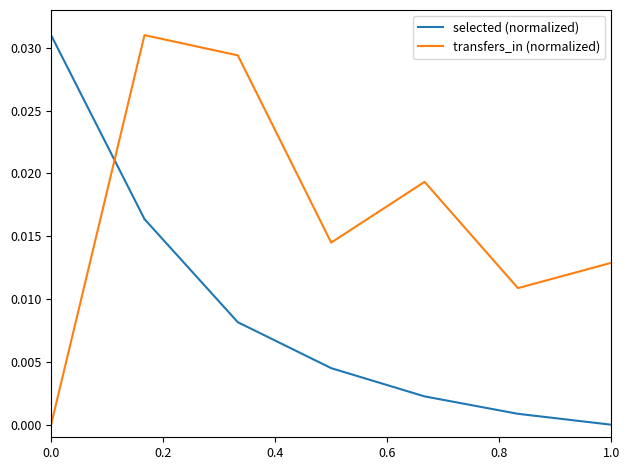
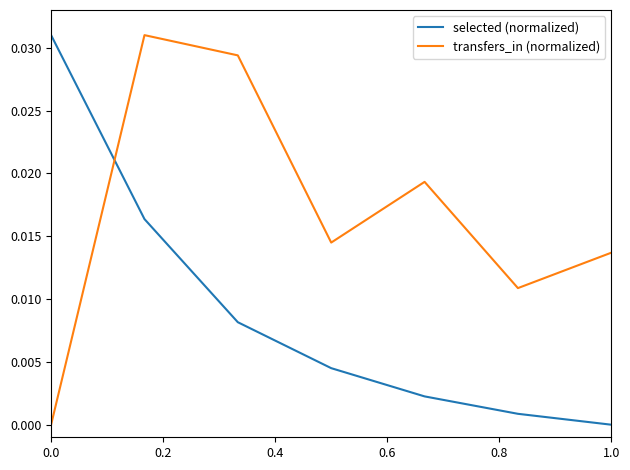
  {
    "selected (normalized)": {
      "0.0": 0.0310,
      "1.0": 0.0000
    },
    "transfers_in (normalized)": {
      "0.0": 0.0000,
-     "1.0": 0.0129
+     "1.0": 0.0137
    }
  }
